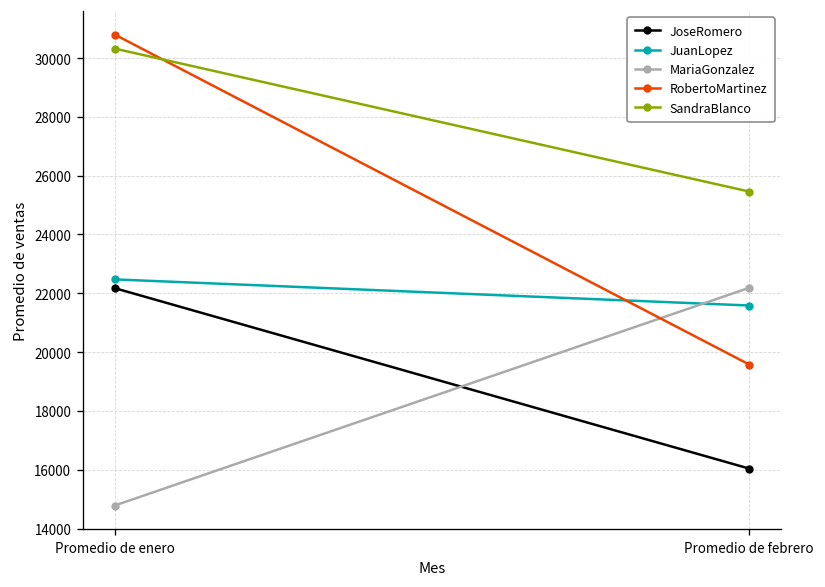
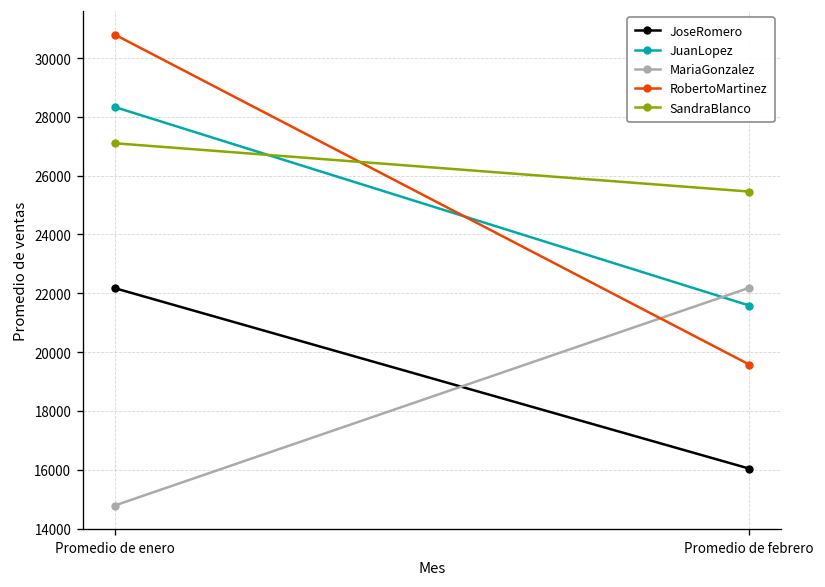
  {
    "JoseRomero": {
      "Promedio de enero": 22200,
      "Promedio de febrero": 16000
    },
    "JuanLopez": {
-     "Promedio de enero": 22500,
+     "Promedio de enero": 28300,
      "Promedio de febrero": 21600
    },
    "MariaGonzalez": {
      "Promedio de enero": 14800,
      "Promedio de febrero": 22200
    },
    "RobertoMartinez": {
      "Promedio de enero": 30800,
      "Promedio de febrero": 19600
    },
    "SandraBlanco": {
-     "Promedio de enero": 30300,
+     "Promedio de enero": 27100,
      "Promedio de febrero": 25500
    }
  }
